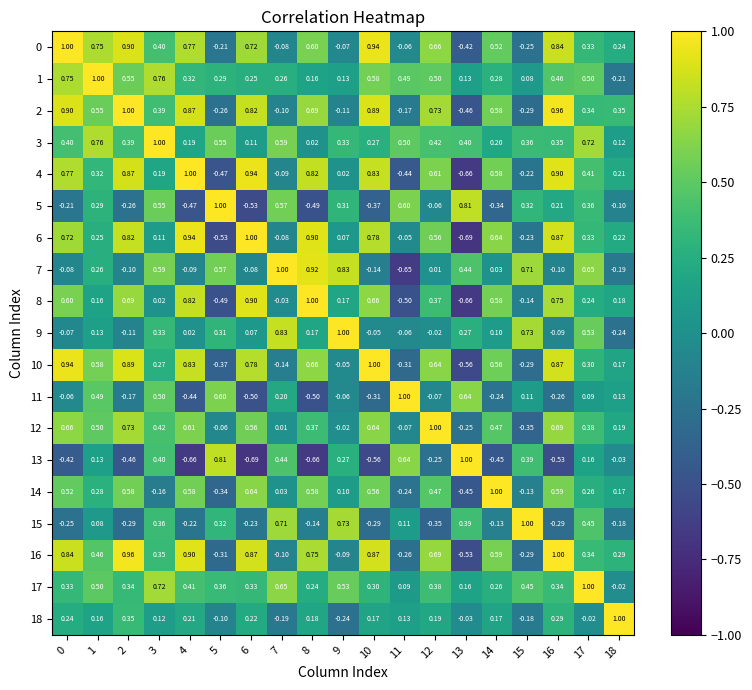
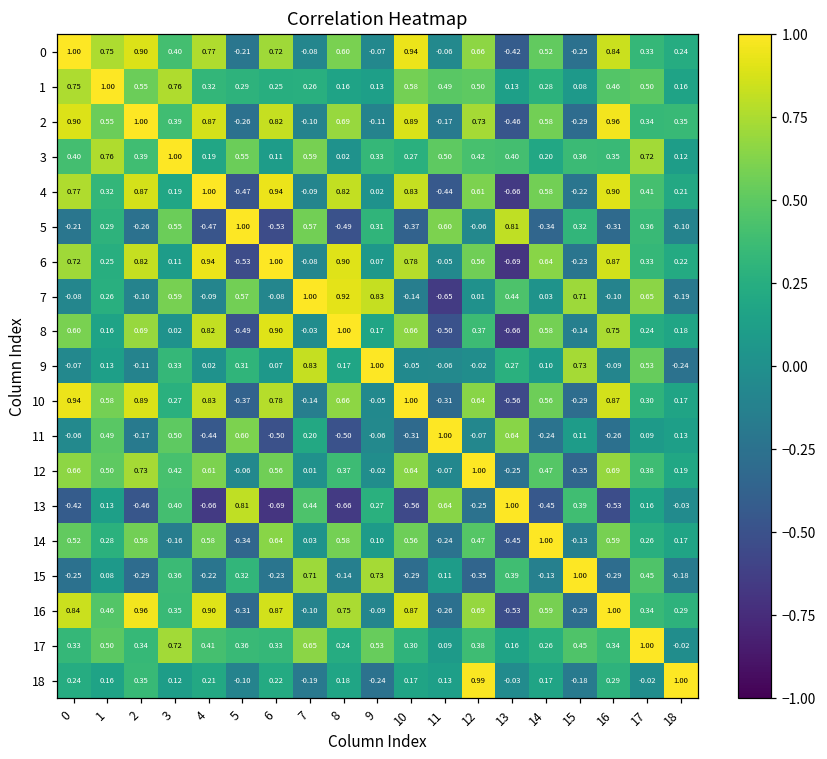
  {
    "1": {
      "0": 0.75,
      "1": 1.00,
      "2": 0.55,
      "3": 0.76,
      "4": 0.32,
      "5": 0.29,
      "6": 0.25,
      "7": 0.26,
      "8": 0.16,
      "9": 0.13,
      "10": 0.58,
      "11": 0.49,
      "12": 0.50,
      "13": 0.13,
      "14": 0.28,
      "15": 0.08,
      "16": 0.46,
      "17": 0.50,
-     "18": -0.21
+     "18": 0.16
    },
    "5": {
      "0": -0.21,
      "1": 0.29,
      "2": -0.26,
      "3": 0.55,
      "4": -0.47,
      "5": 1.00,
      "6": -0.53,
      "7": 0.57,
      "8": -0.49,
      "9": 0.31,
      "10": -0.37,
      "11": 0.60,
      "12": -0.06,
      "13": 0.81,
      "14": -0.34,
      "15": 0.32,
-     "16": 0.21,
+     "16": -0.31,
      "17": 0.36,
      "18": -0.10
    },
    "18": {
      "0": 0.24,
      "1": 0.16,
      "2": 0.35,
      "3": 0.12,
      "4": 0.21,
      "5": -0.10,
      "6": 0.22,
      "7": -0.19,
      "8": 0.18,
      "9": -0.24,
      "10": 0.17,
      "11": 0.13,
-     "12": 0.19,
+     "12": 0.99,
      "13": -0.03,
      "14": 0.17,
      "15": -0.18,
      "16": 0.29,
      "17": -0.02,
      "18": 1.00
    }
  }
